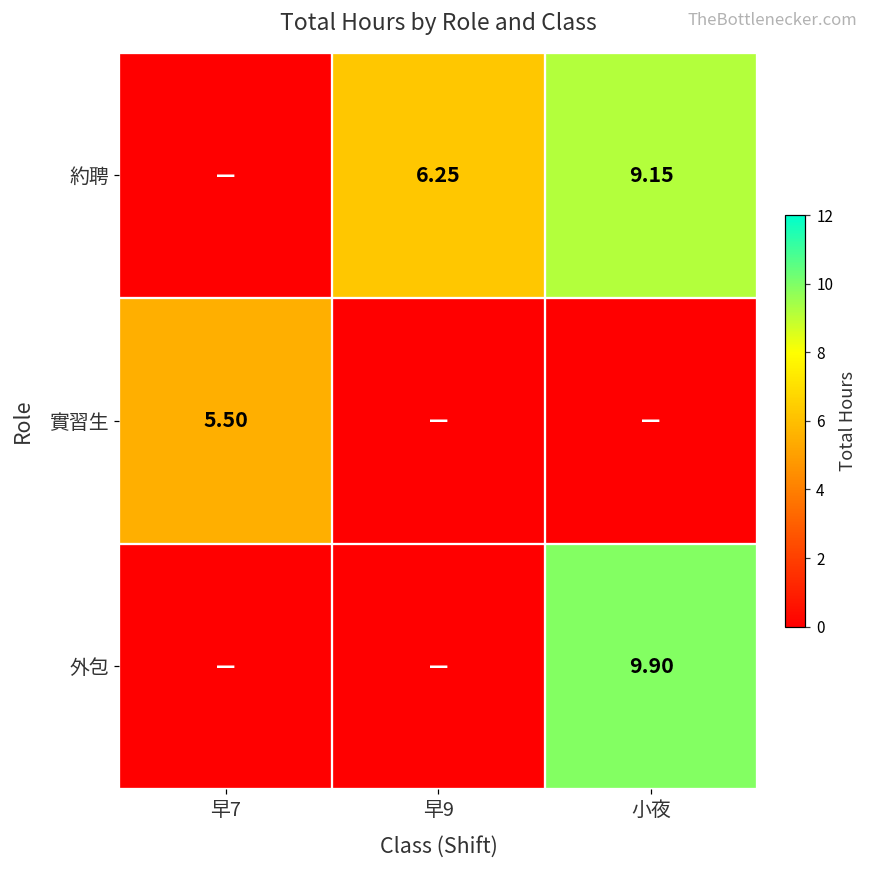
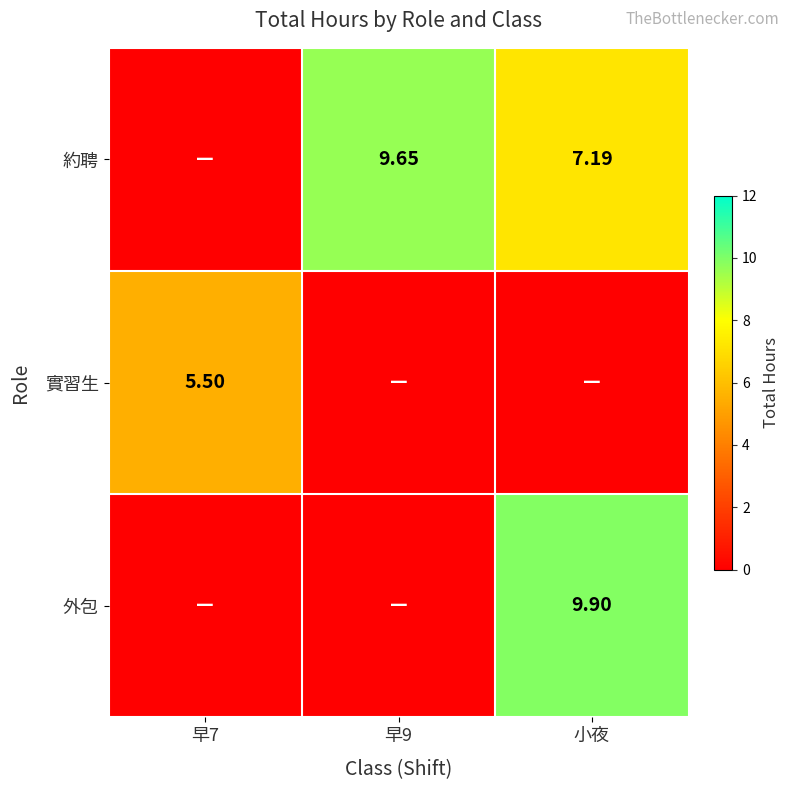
  {
    "約聘": {
-     "早9": 6.25,
-     "小夜": 9.15
+     "早9": 9.65,
+     "小夜": 7.19
    },
    "實習生": {
      "早7": 5.50
    },
    "外包": {
      "小夜": 9.90
    }
  }
